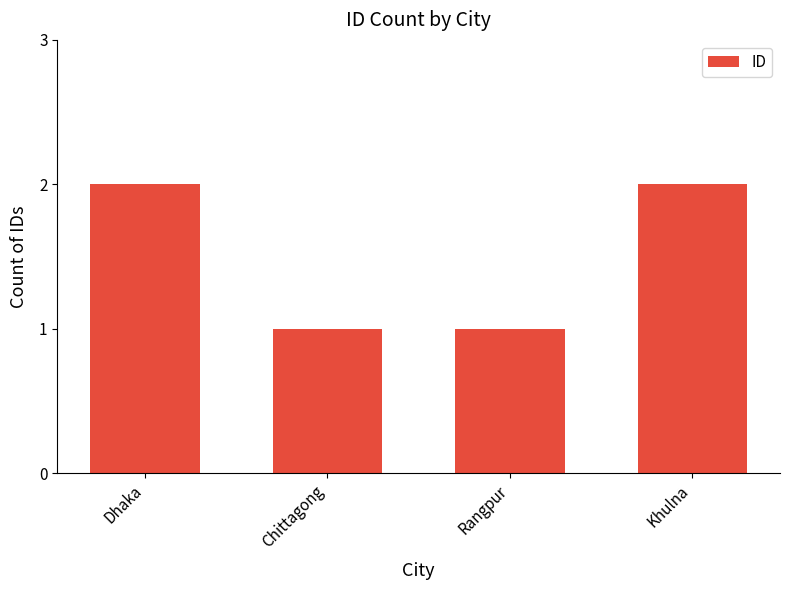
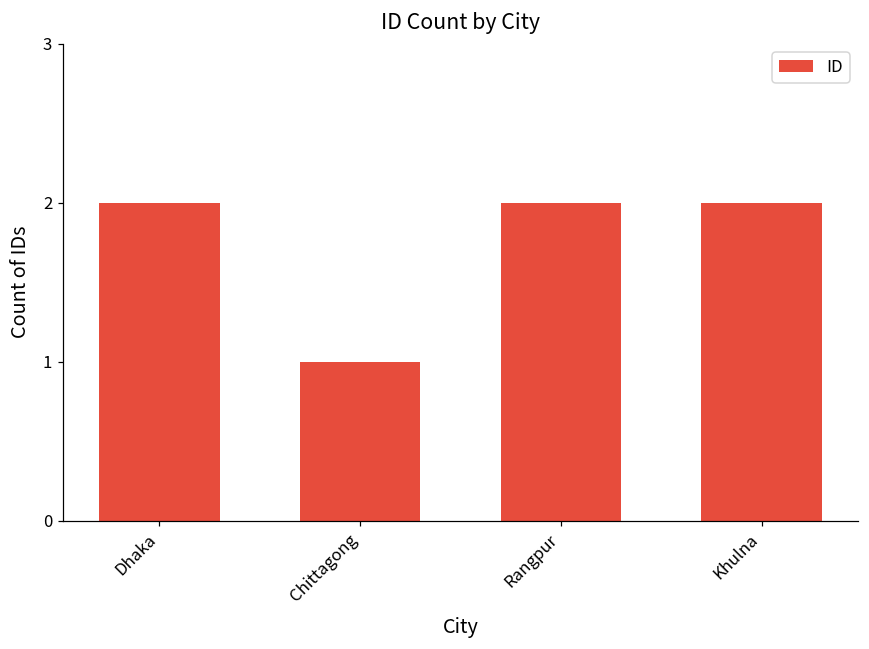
  {
    "Dhaka": 2,
    "Chittagong": 1,
-   "Rangpur": 1,
+   "Rangpur": 2,
    "Khulna": 2
  }
